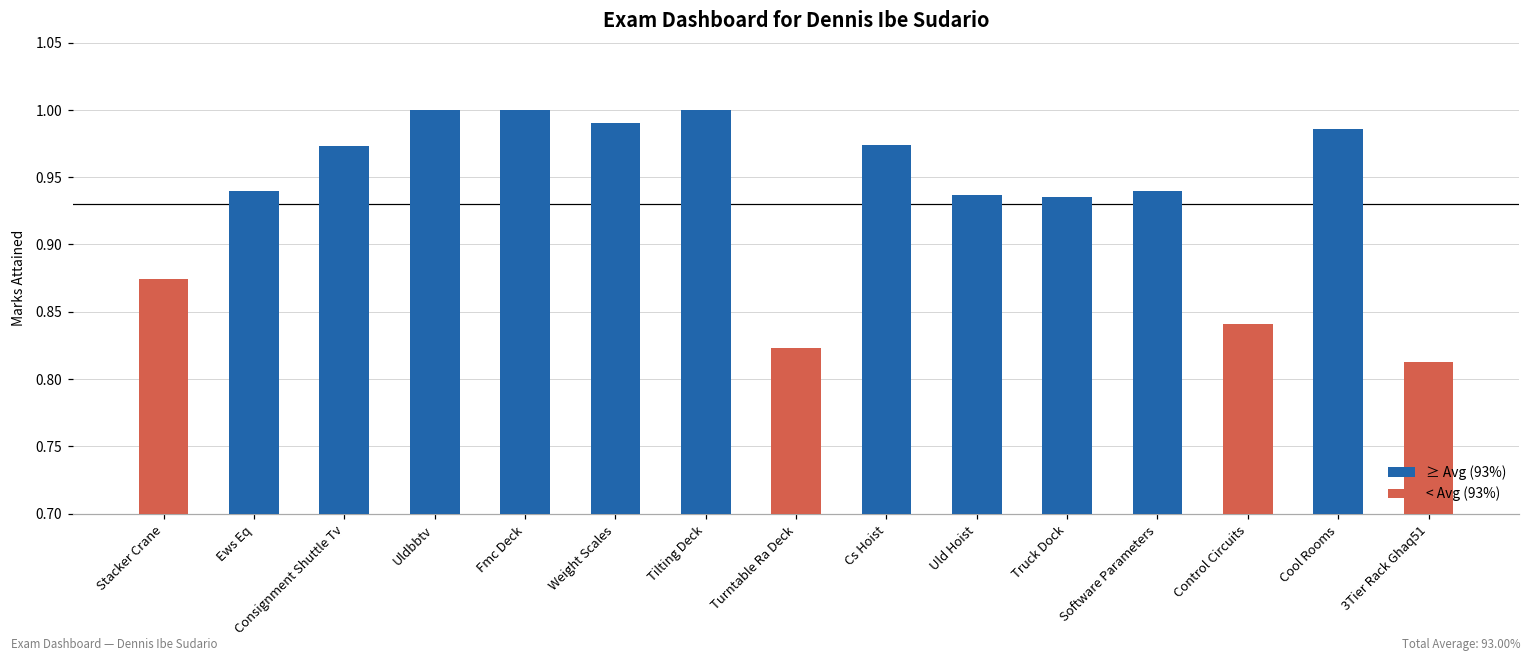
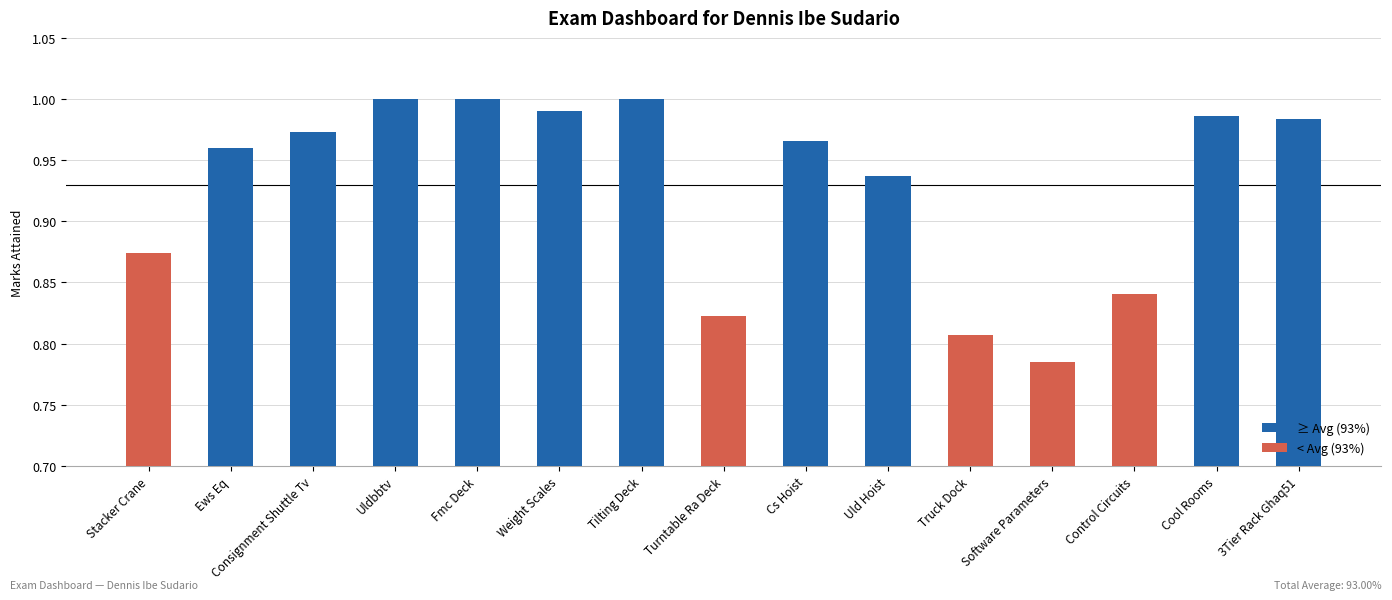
  {
    "Stacker Crane": 0.874,
-   "Ews Eq": 0.94,
+   "Ews Eq": 0.96,
    "Consignment Shuttle Tv": 0.973,
    "Uldbbtv": 1.000,
    "Fmc Deck": 1.000,
    "Weight Scales": 0.990,
    "Tilting Deck": 1.000,
    "Turntable Ra Deck": 0.823,
-   "Cs Hoist": 0.974,
+   "Cs Hoist": 0.966,
    "Uld Hoist": 0.937,
-   "Truck Dock": 0.935,
-   "Software Parameters": 0.940,
+   "Truck Dock": 0.807,
+   "Software Parameters": 0.785,
    "Control Circuits": 0.841,
    "Cool Rooms": 0.986,
-   "3Tier Rack Ghaq51": 0.813
+   "3Tier Rack Ghaq51": 0.983
  }
